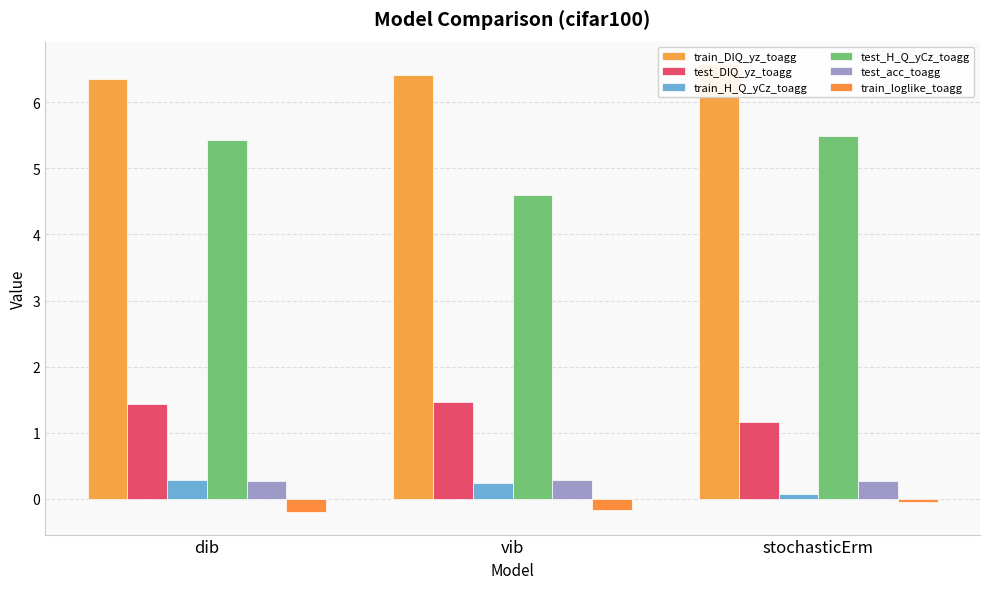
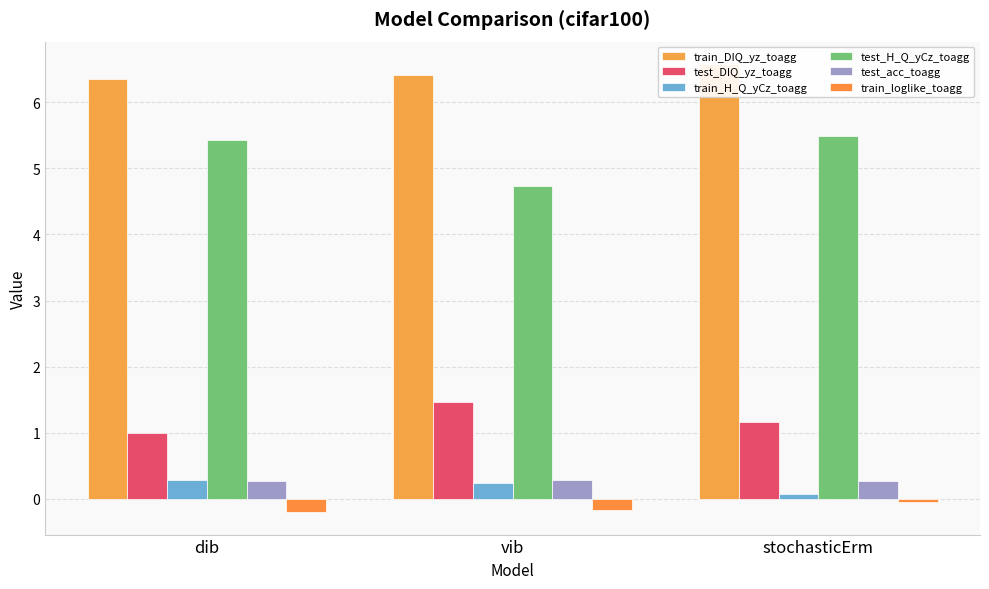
  {
    "test_DIQ_yz_toagg": {
-     "dib": 1.4,
+     "dib": 1.0,
      "vib": 1.5,
      "stochasticErm": 1.2
    },
    "test_H_Q_yCz_toagg": {
      "dib": 5.4,
-     "vib": 4.6,
+     "vib": 4.7,
      "stochasticErm": 5.5
    }
  }
